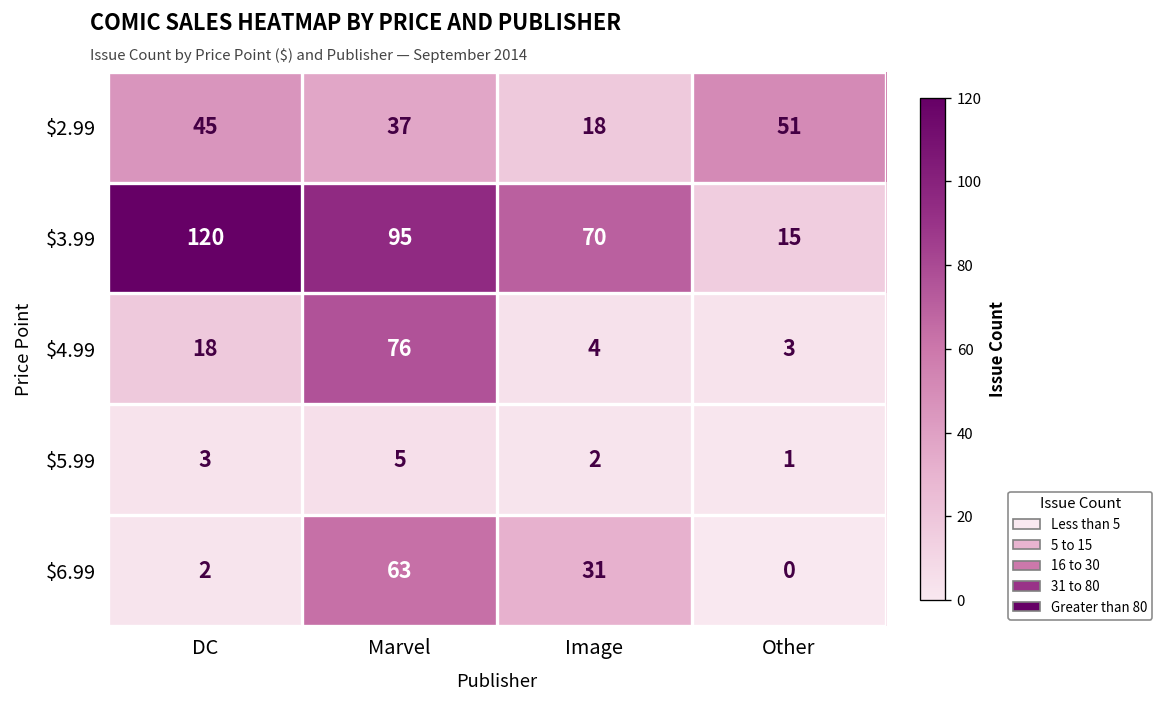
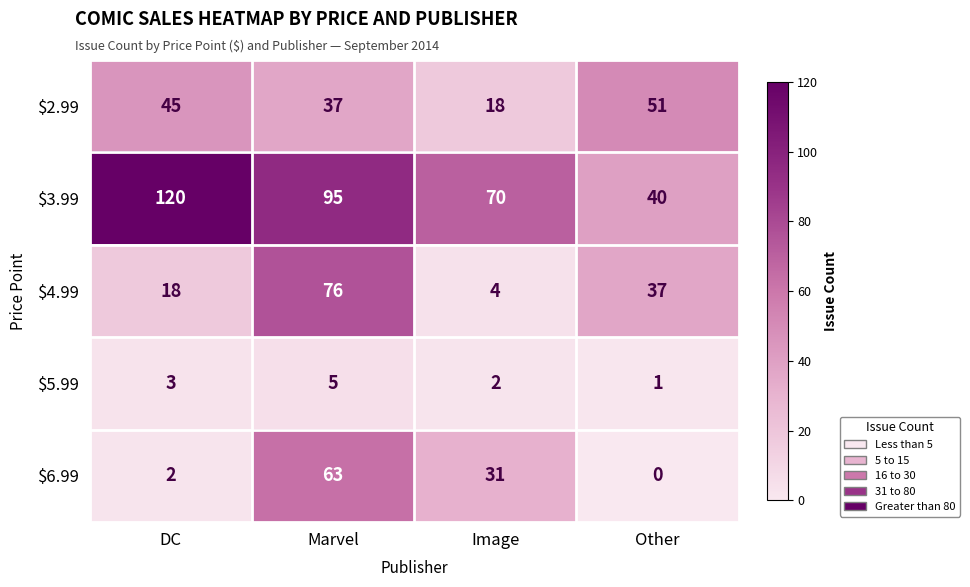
  {
    "$2.99": {
      "DC": 45,
      "Marvel": 37,
      "Image": 18,
      "Other": 51
    },
    "$3.99": {
      "DC": 120,
      "Marvel": 95,
      "Image": 70,
-     "Other": 15
+     "Other": 40
    },
    "$4.99": {
      "DC": 18,
      "Marvel": 76,
      "Image": 4,
-     "Other": 3
+     "Other": 37
    },
    "$5.99": {
      "DC": 3,
      "Marvel": 5,
      "Image": 2,
      "Other": 1
    },
    "$6.99": {
      "DC": 2,
      "Marvel": 63,
      "Image": 31,
      "Other": 0
    }
  }
